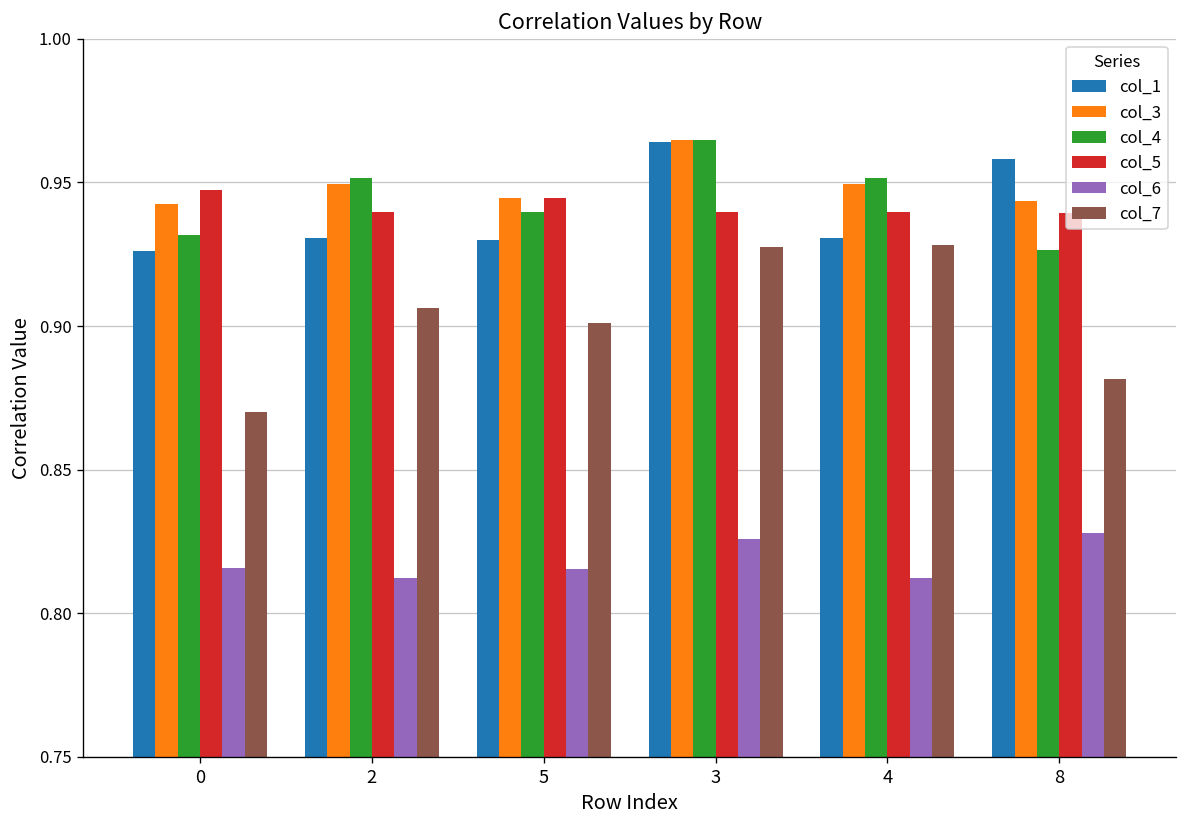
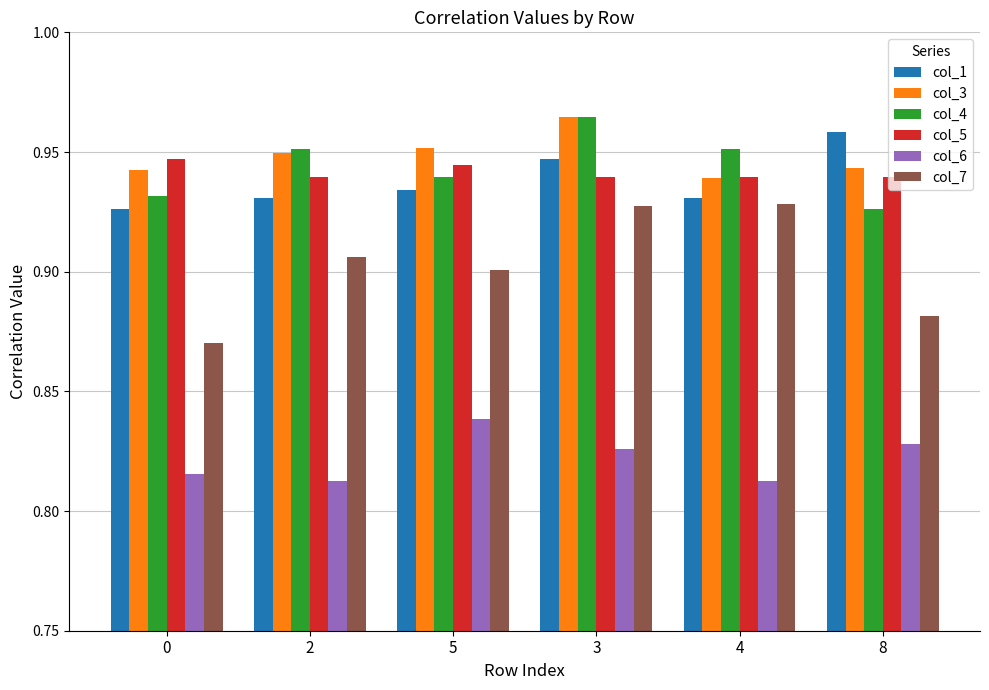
  {
    "col_1": {
      "0": 0.926,
      "2": 0.931,
-     "5": 0.930,
-     "3": 0.964,
+     "5": 0.934,
+     "3": 0.947,
      "4": 0.931,
      "8": 0.958
    },
    "col_3": {
      "0": 0.942,
      "2": 0.949,
-     "5": 0.944,
+     "5": 0.952,
      "3": 0.965,
-     "4": 0.949,
+     "4": 0.939,
      "8": 0.943
    },
    "col_4": {
      "0": 0.932,
      "2": 0.951,
      "5": 0.940,
      "3": 0.965,
      "4": 0.951,
      "8": 0.926
    },
    "col_5": {
      "0": 0.947,
      "2": 0.940,
      "5": 0.944,
      "3": 0.940,
      "4": 0.940
    },
    "col_6": {
      "0": 0.816,
      "2": 0.812,
-     "5": 0.815,
+     "5": 0.838,
      "3": 0.826,
      "4": 0.812,
      "8": 0.828
    },
    "col_7": {
      "0": 0.870,
      "2": 0.906,
      "5": 0.901,
      "3": 0.928,
      "4": 0.928,
      "8": 0.881
    }
  }
